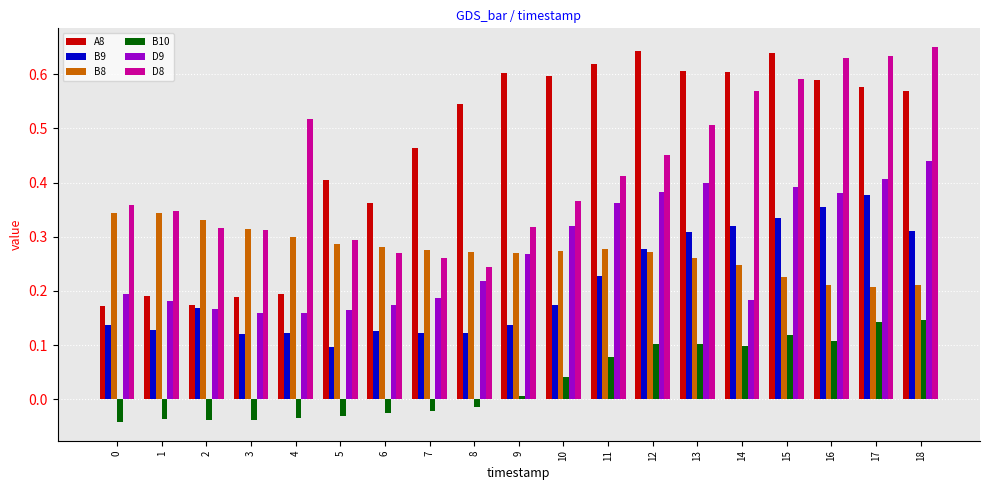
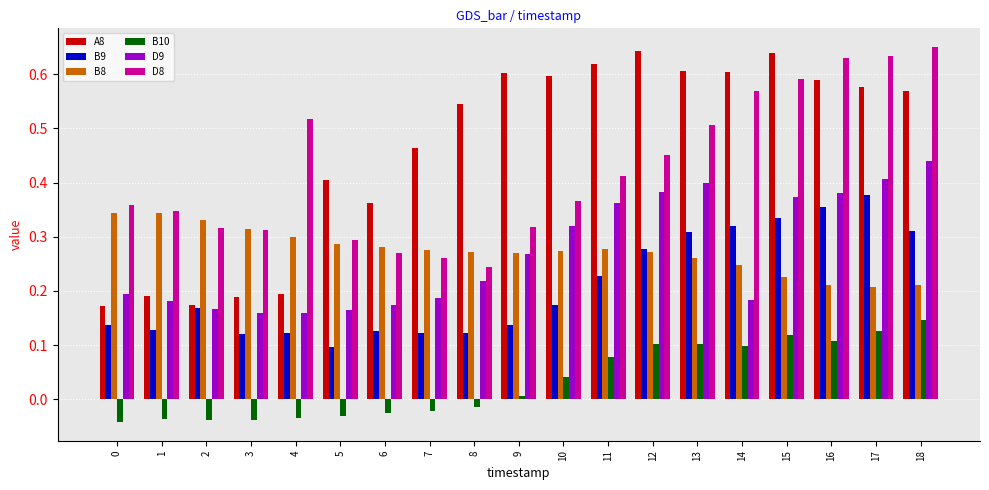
  {
    "A8": {
      "0": 0.17,
      "1": 0.19,
      "2": 0.17,
      "3": 0.19,
      "4": 0.19,
      "5": 0.40,
      "6": 0.36,
      "7": 0.46,
      "8": 0.55,
      "9": 0.60,
      "10": 0.60,
      "11": 0.62,
      "12": 0.64,
      "13": 0.61,
      "14": 0.60,
      "15": 0.64,
      "16": 0.59,
      "17": 0.58,
      "18": 0.57
    },
    "B9": {
      "0": 0.14,
      "1": 0.13,
      "2": 0.17,
      "3": 0.12,
      "4": 0.12,
      "5": 0.10,
      "6": 0.13,
      "7": 0.12,
      "8": 0.12,
      "9": 0.14,
      "10": 0.17,
      "11": 0.23,
      "12": 0.28,
      "13": 0.31,
      "14": 0.32,
      "15": 0.33,
      "16": 0.35,
      "17": 0.38,
      "18": 0.31
    },
    "B8": {
      "0": 0.34,
      "1": 0.34,
      "2": 0.33,
      "3": 0.32,
      "4": 0.30,
      "5": 0.29,
      "6": 0.28,
      "7": 0.28,
      "8": 0.27,
      "9": 0.27,
      "10": 0.27,
      "11": 0.28,
      "12": 0.27,
      "13": 0.26,
      "14": 0.25,
      "15": 0.23,
      "16": 0.21,
      "17": 0.21,
      "18": 0.21
    },
    "B10": {
      "0": -0.04,
      "1": -0.04,
      "2": -0.04,
      "3": -0.04,
      "4": -0.04,
      "5": -0.03,
      "6": -0.03,
      "7": -0.02,
      "8": -0.01,
      "9": 0.01,
      "10": 0.04,
      "11": 0.08,
      "12": 0.10,
      "13": 0.10,
      "14": 0.10,
      "15": 0.12,
      "16": 0.11,
-     "17": 0.14,
+     "17": 0.13,
      "18": 0.15
    },
    "D9": {
      "0": 0.19,
      "1": 0.18,
      "2": 0.17,
      "3": 0.16,
      "4": 0.16,
      "5": 0.17,
      "6": 0.17,
      "7": 0.19,
      "8": 0.22,
      "9": 0.27,
      "10": 0.32,
      "11": 0.36,
      "12": 0.38,
      "13": 0.40,
      "14": 0.18,
-     "15": 0.39,
+     "15": 0.37,
      "16": 0.38,
      "17": 0.41,
      "18": 0.44
    },
    "D8": {
      "0": 0.36,
      "1": 0.35,
      "2": 0.32,
      "3": 0.31,
      "4": 0.52,
      "5": 0.29,
      "6": 0.27,
      "7": 0.26,
      "8": 0.24,
      "9": 0.32,
      "10": 0.37,
      "11": 0.41,
      "12": 0.45,
      "13": 0.51,
      "14": 0.57,
      "15": 0.59,
      "16": 0.63,
      "17": 0.63,
      "18": 0.65
    }
  }
